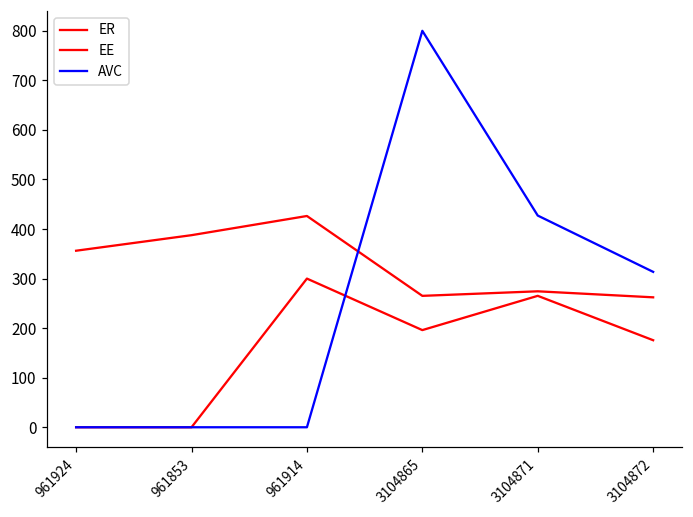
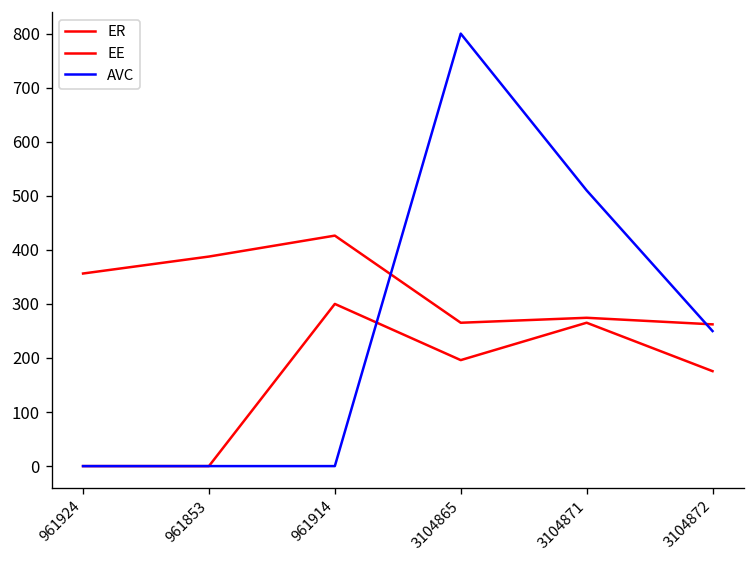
  {
    "AVC": {
      "961914": 0,
      "3104865": 800,
-     "3104871": 430,
-     "3104872": 310
+     "3104871": 510,
+     "3104872": 250
    }
  }
